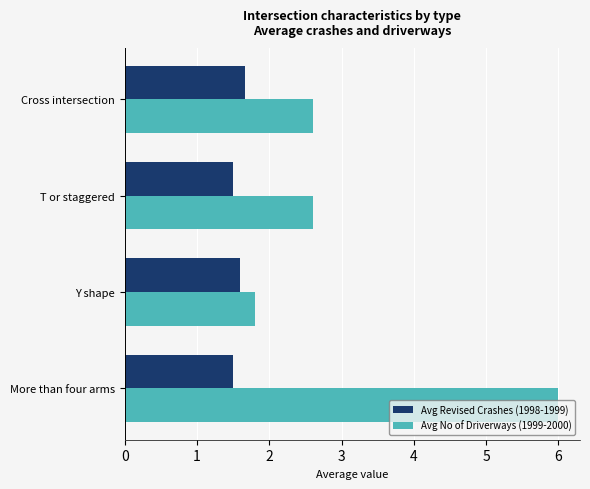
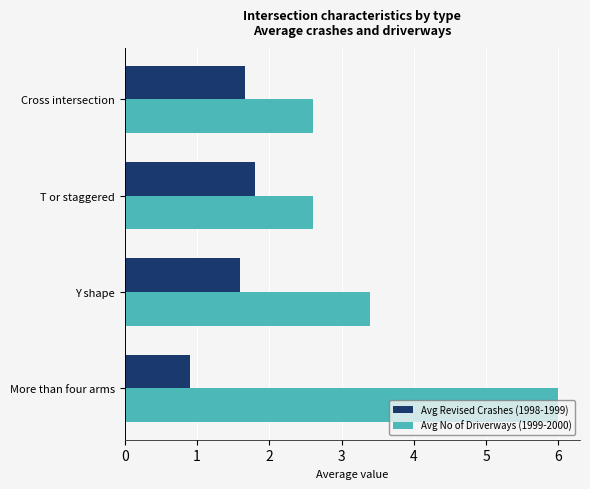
  {
    "Avg Revised Crashes (1998-1999)": {
      "Cross intersection": 1.7,
-     "T or staggered": 1.5,
+     "T or staggered": 1.8,
      "Y shape": 1.6,
-     "More than four arms": 1.5
+     "More than four arms": 0.9
    },
    "Avg No of Driverways (1999-2000)": {
      "Cross intersection": 2.6,
      "T or staggered": 2.6,
-     "Y shape": 1.8
+     "Y shape": 3.4
    }
  }
